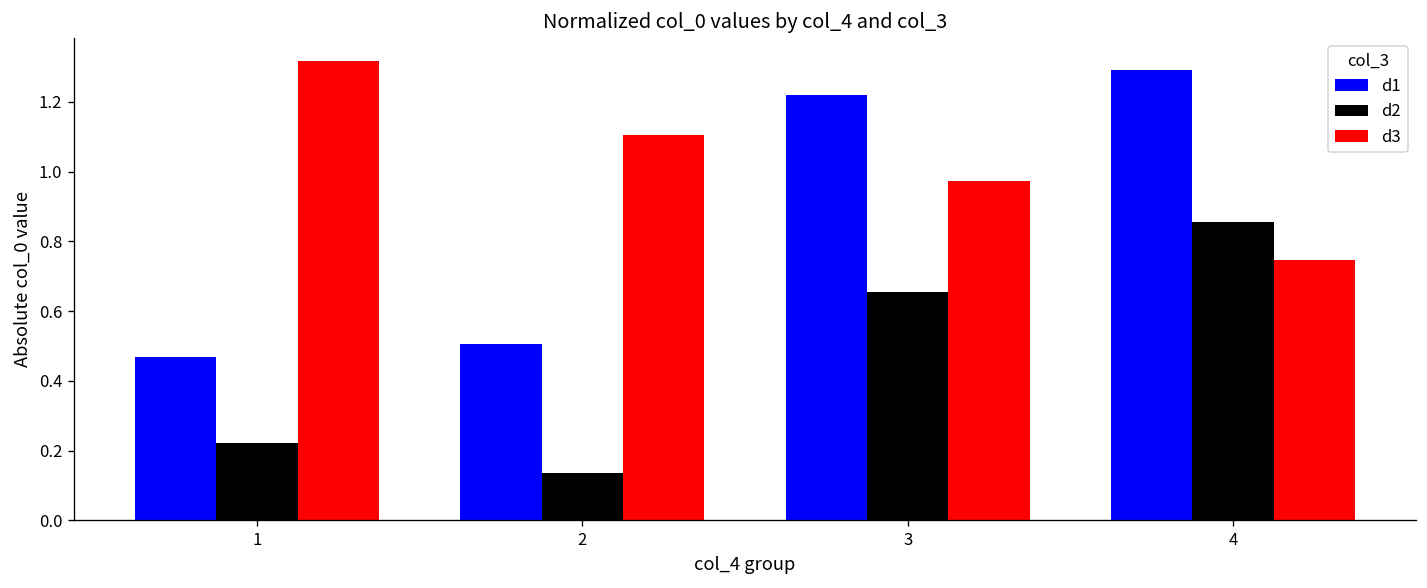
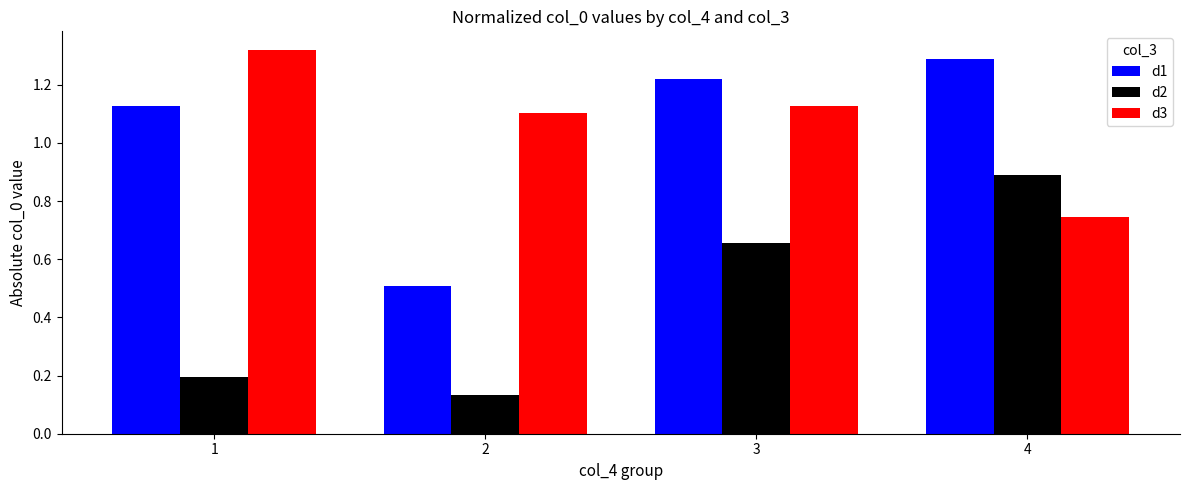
  {
    "d1": {
-     "1": 0.47,
+     "1": 1.13,
      "2": 0.51,
      "3": 1.22,
      "4": 1.29
    },
    "d2": {
-     "1": 0.22,
+     "1": 0.20,
      "2": 0.13,
      "3": 0.66,
-     "4": 0.86
+     "4": 0.89
    },
    "d3": {
      "1": 1.32,
      "2": 1.10,
-     "3": 0.97,
+     "3": 1.13,
      "4": 0.75
    }
  }
